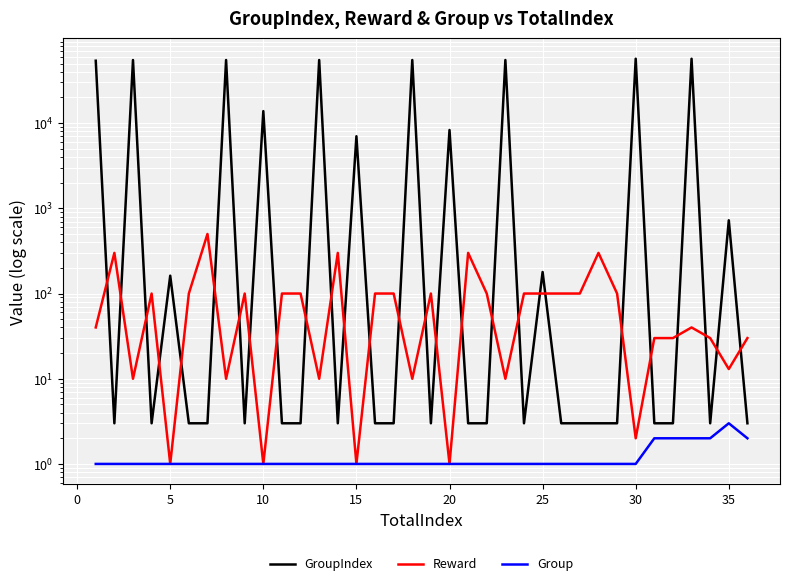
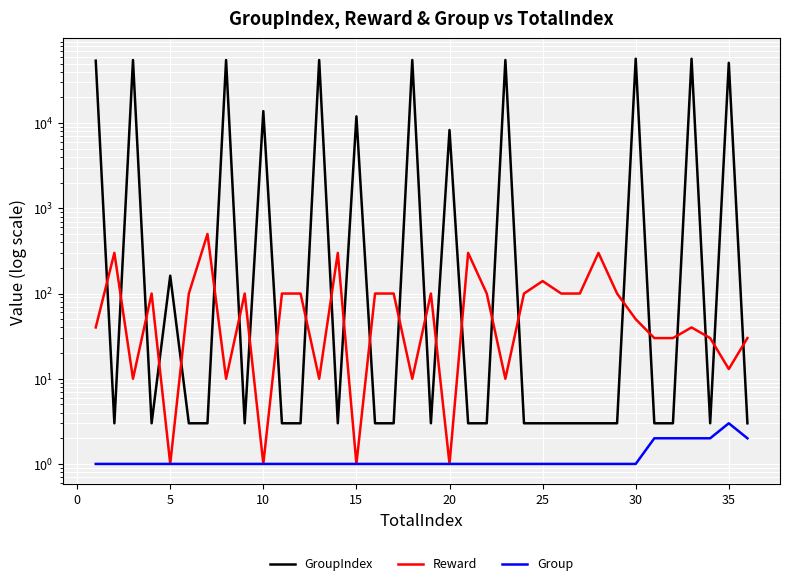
  {
    "GroupIndex": {
      "5": 160,
      "10": 14000,
-     "15": 7000,
+     "15": 12000,
      "20": 8000,
-     "25": 180,
+     "25": 3,
      "30": 60000,
-     "35": 700
+     "35": 50000
    },
    "Reward": {
-     "25": 100,
-     "30": 2,
+     "25": 140,
+     "30": 50,
      "35": 13
    },
    "Group": {
      "25": 1,
      "30": 1,
      "35": 3
    }
  }
